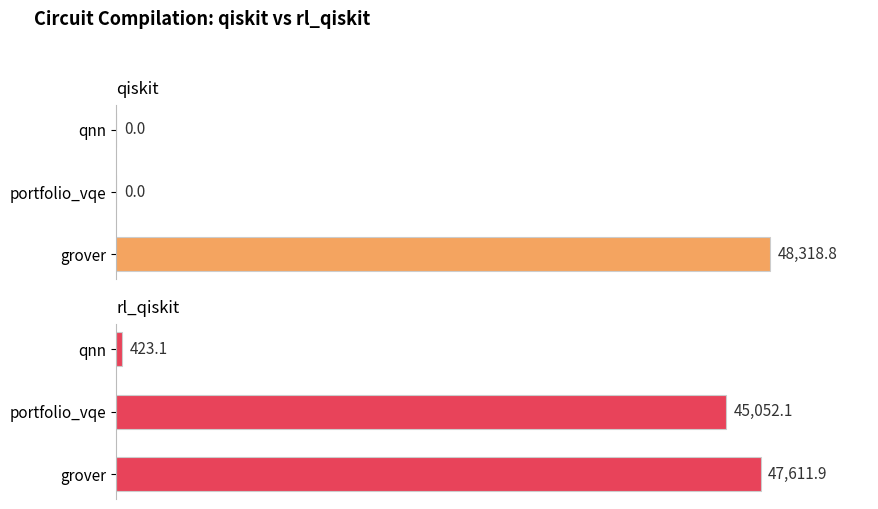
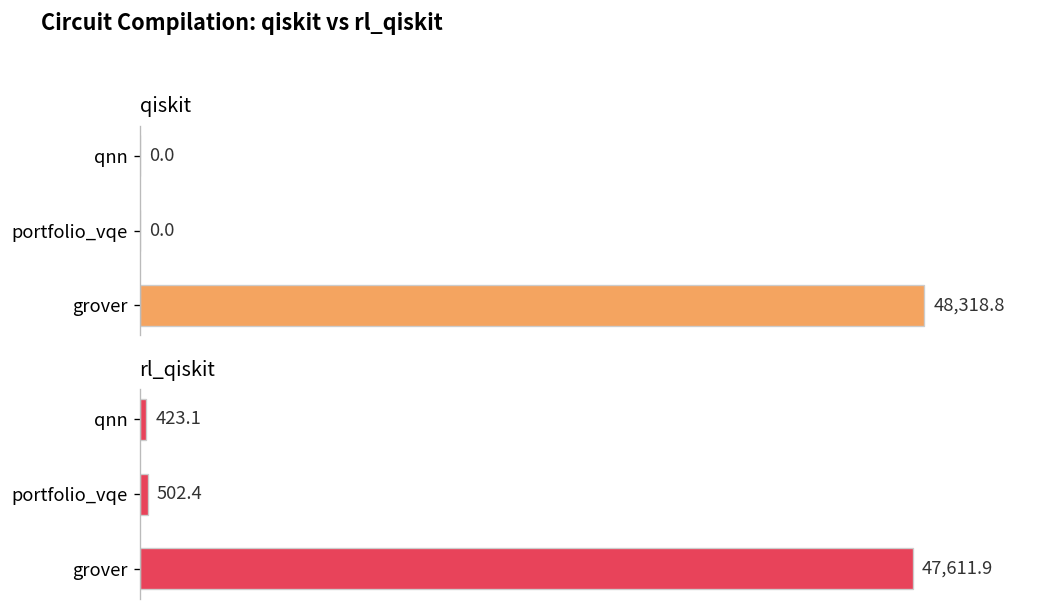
  {
    "qiskit": {
      "qnn": "0.0",
      "portfolio_vqe": "0.0",
      "grover": "48,318.8"
    },
    "rl_qiskit": {
      "qnn": "423.1",
-     "portfolio_vqe": "45,052.1",
+     "portfolio_vqe": "502.4",
      "grover": "47,611.9"
    }
  }
